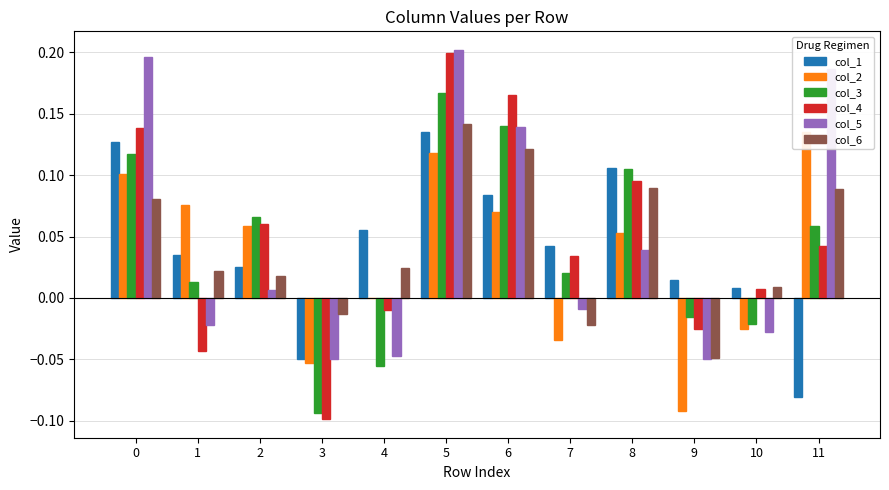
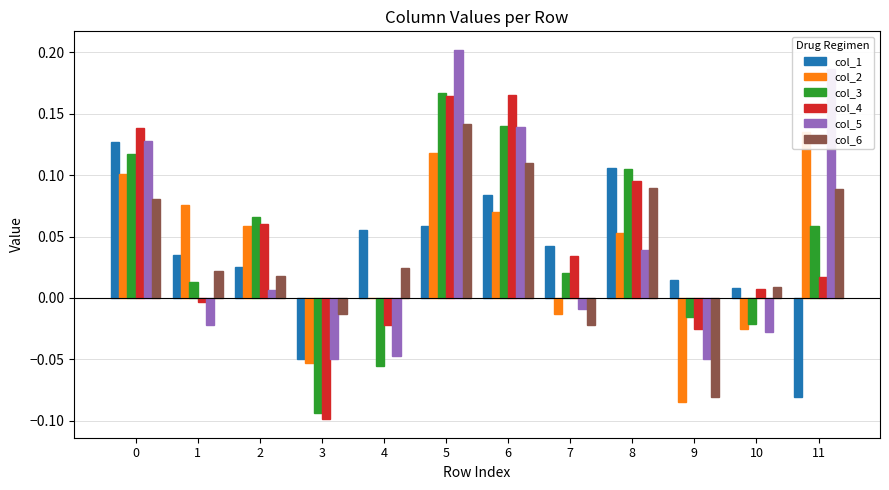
  {
    "col_1": {
      "0": 0.127,
      "1": 0.035,
      "2": 0.025,
      "3": -0.050,
      "4": 0.056,
-     "5": 0.135,
+     "5": 0.059,
      "6": 0.084,
      "7": 0.042,
      "8": 0.106,
      "9": 0.014,
      "10": 0.008,
      "11": -0.080
    },
    "col_2": {
      "0": 0.101,
      "1": 0.075,
      "2": 0.058,
      "3": -0.053,
      "5": 0.118,
      "6": 0.070,
-     "7": -0.034,
+     "7": -0.013,
      "8": 0.053,
-     "9": -0.092,
+     "9": -0.085,
      "10": -0.025
    },
    "col_3": {
      "0": 0.118,
      "1": 0.013,
      "2": 0.066,
      "3": -0.094,
      "4": -0.055,
      "5": 0.167,
      "6": 0.140,
      "7": 0.020,
      "8": 0.105,
      "9": -0.015,
      "10": -0.021,
      "11": 0.058
    },
    "col_4": {
      "0": 0.138,
-     "1": -0.044,
+     "1": -0.003,
      "2": 0.061,
      "3": -0.099,
-     "4": -0.010,
-     "5": 0.200,
+     "4": -0.022,
+     "5": 0.164,
      "6": 0.165,
      "7": 0.034,
      "8": 0.095,
      "9": -0.025,
      "10": 0.008,
-     "11": 0.042
+     "11": 0.017
    },
    "col_5": {
-     "0": 0.196,
+     "0": 0.128,
      "1": -0.022,
      "2": 0.007,
      "3": -0.050,
      "4": -0.047,
      "5": 0.202,
      "6": 0.139,
      "7": -0.009,
      "8": 0.039,
      "9": -0.050,
      "10": -0.028
    },
    "col_6": {
      "0": 0.080,
      "1": 0.022,
      "2": 0.018,
      "3": -0.013,
      "4": 0.024,
      "5": 0.142,
-     "6": 0.122,
+     "6": 0.110,
      "7": -0.022,
      "8": 0.090,
-     "9": -0.049,
+     "9": -0.081,
      "10": 0.009,
      "11": 0.088
    }
  }
